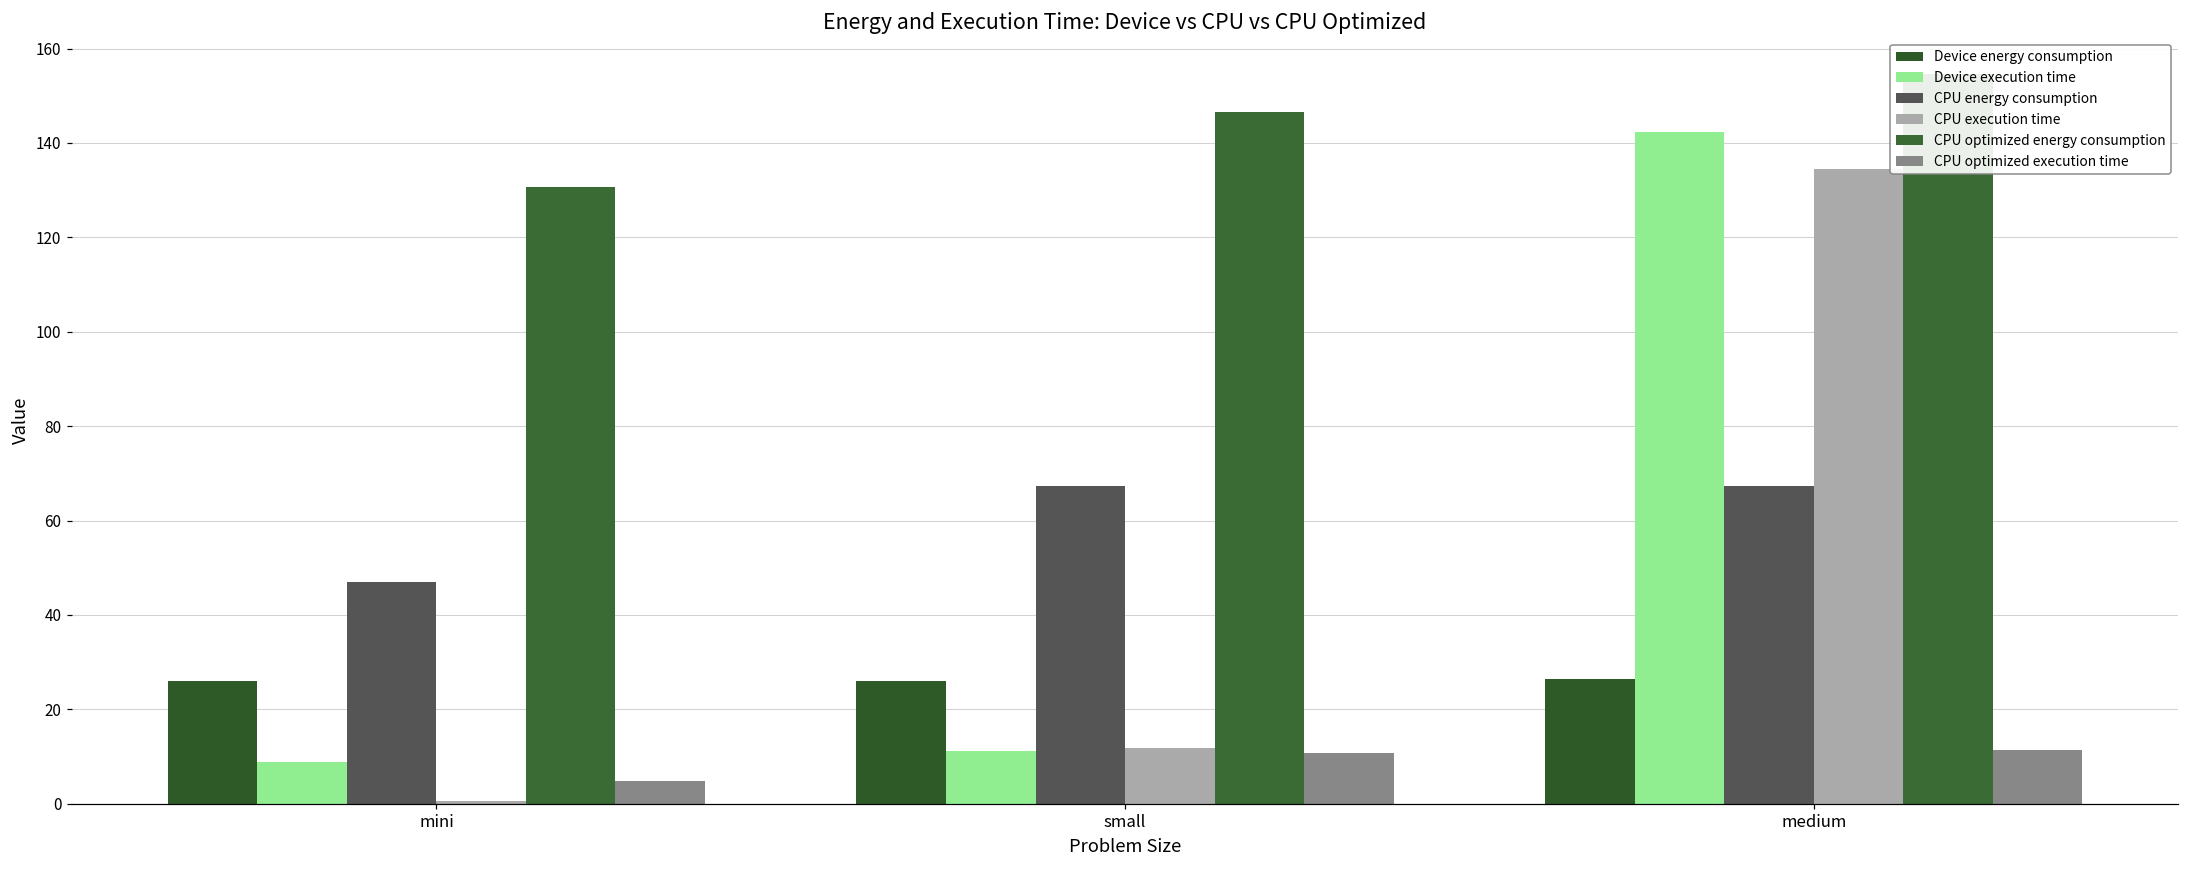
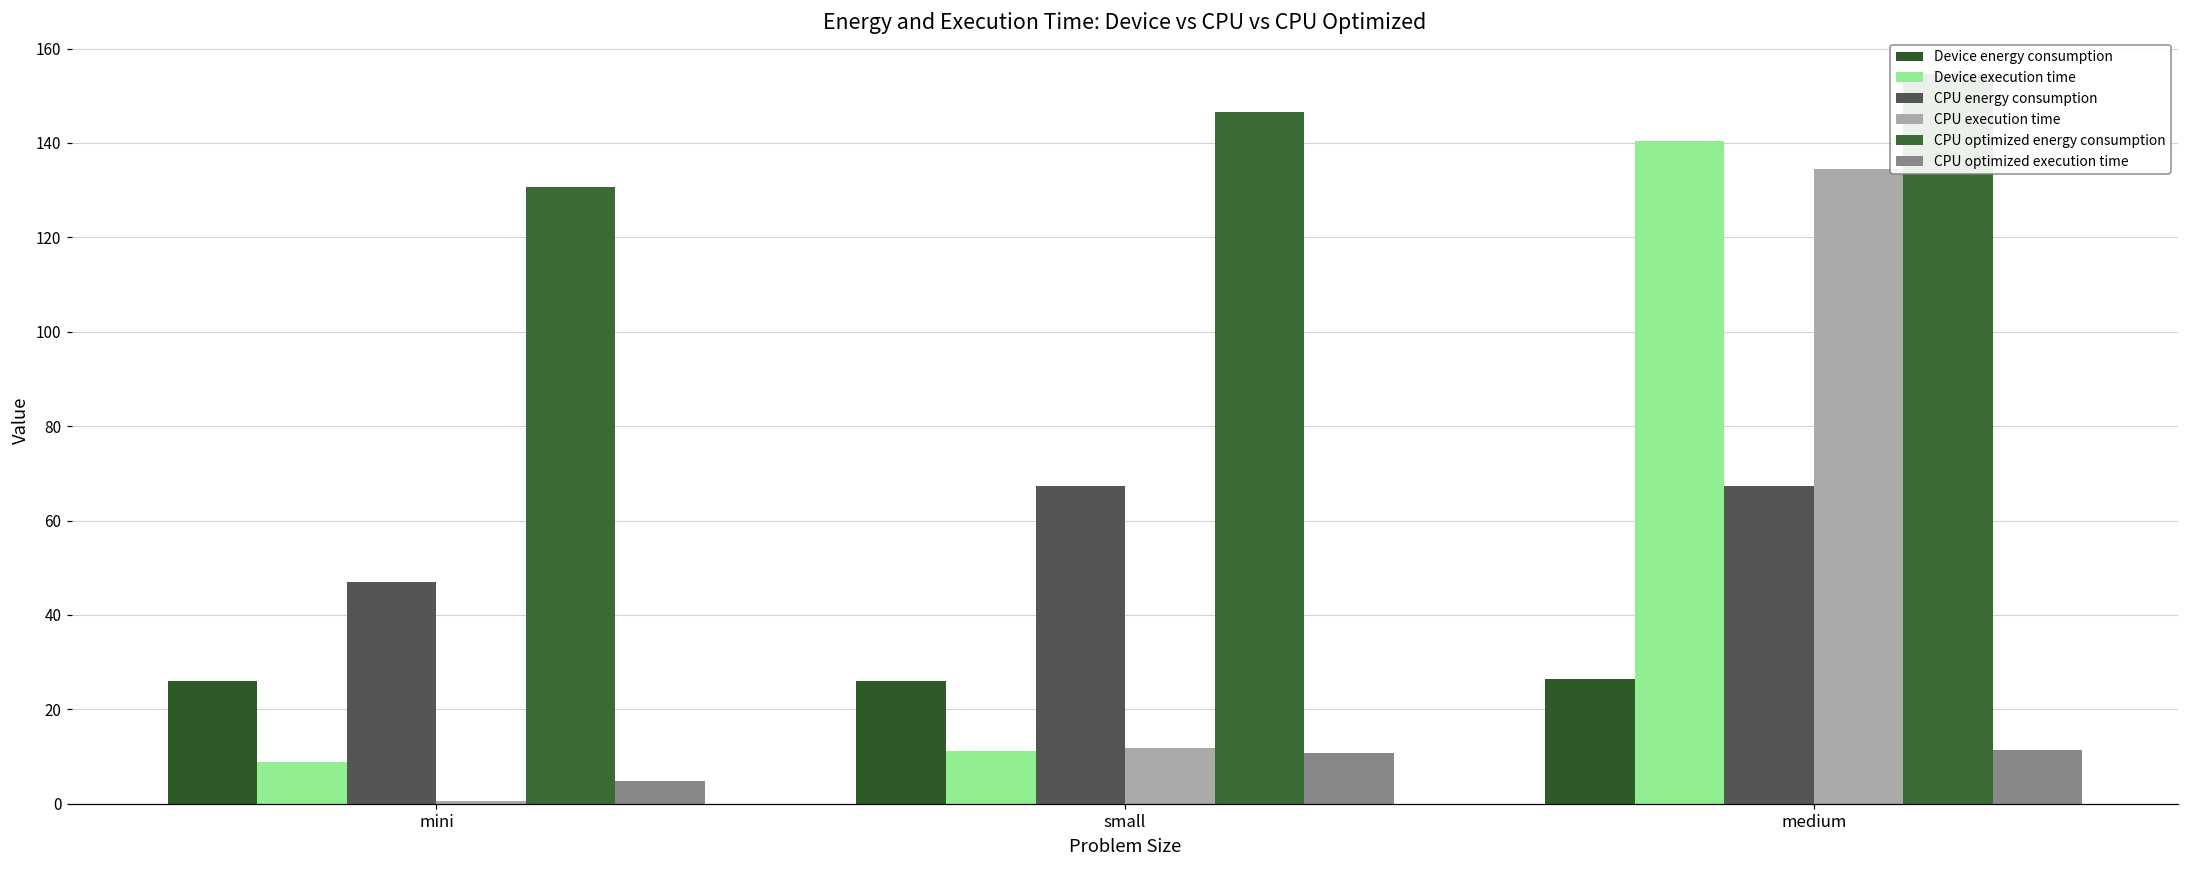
  {
    "Device execution time": {
      "mini": 9,
      "small": 11,
-     "medium": 142
+     "medium": 140
    }
  }
